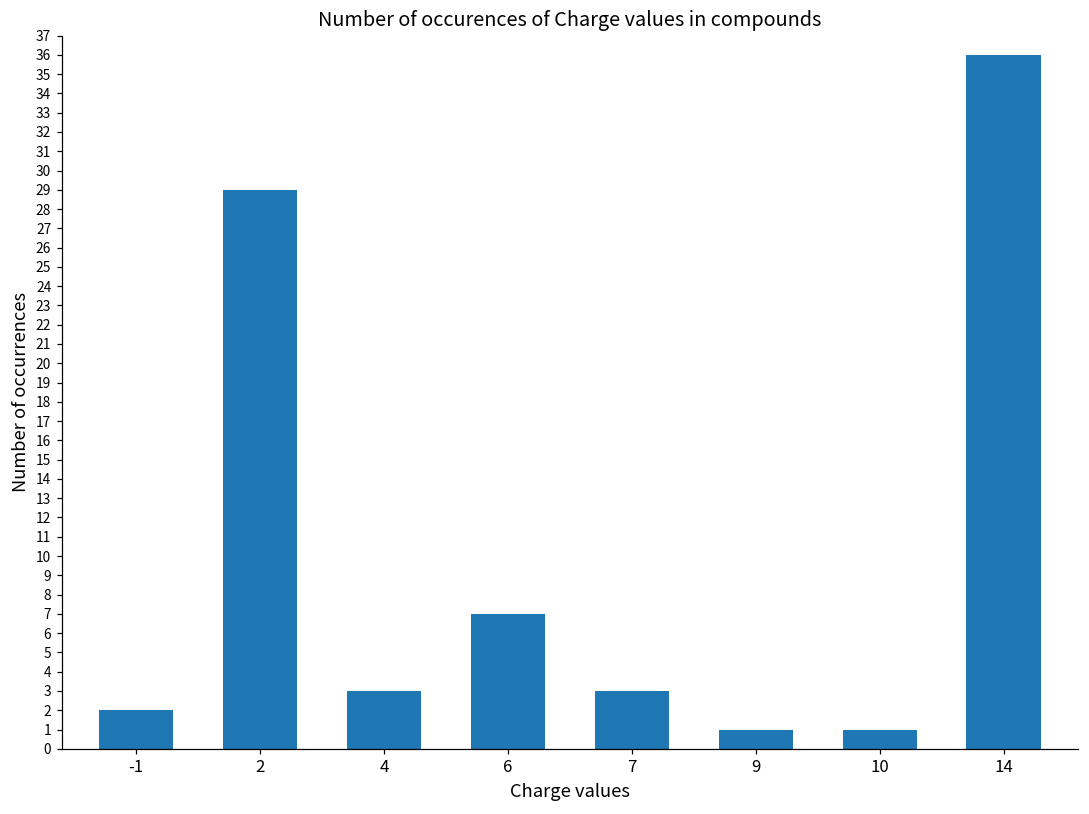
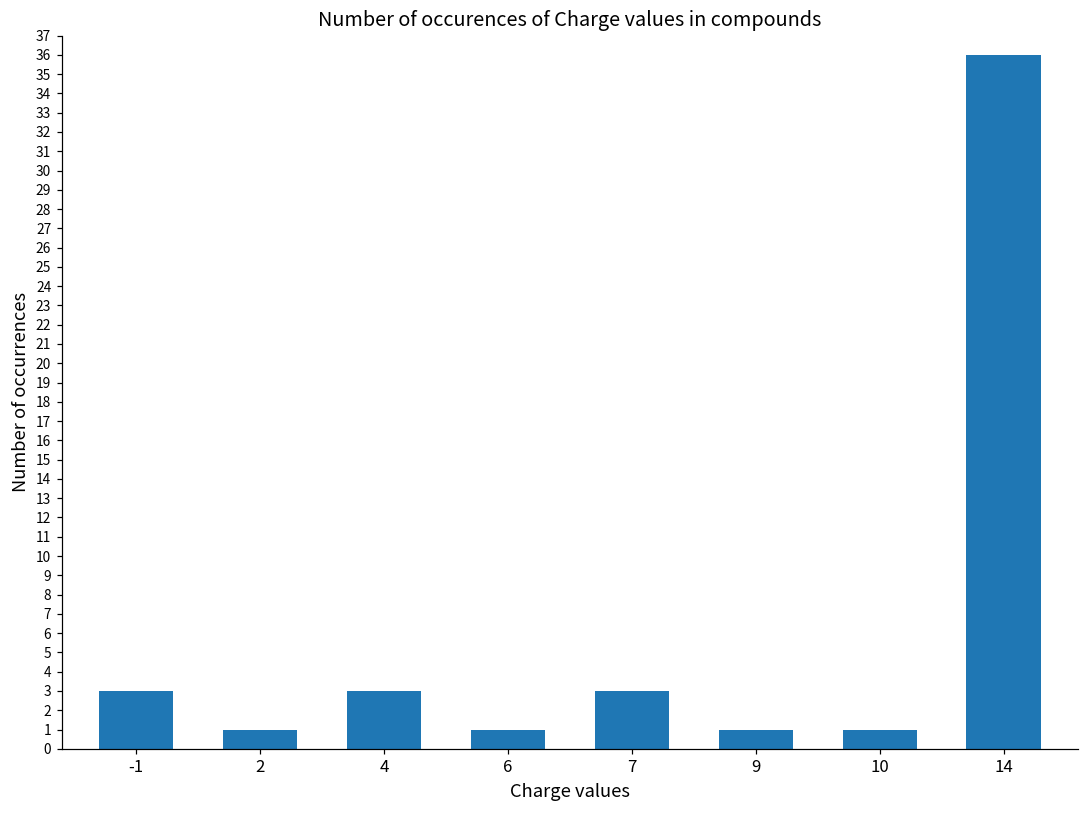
  {
-   "-1": 2,
-   "2": 29,
+   "-1": 3,
+   "2": 1,
    "4": 3,
-   "6": 7,
+   "6": 1,
    "7": 3,
    "9": 1,
    "10": 1,
    "14": 36
  }
